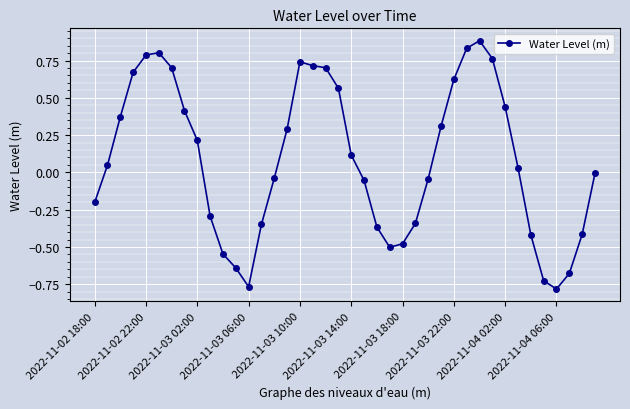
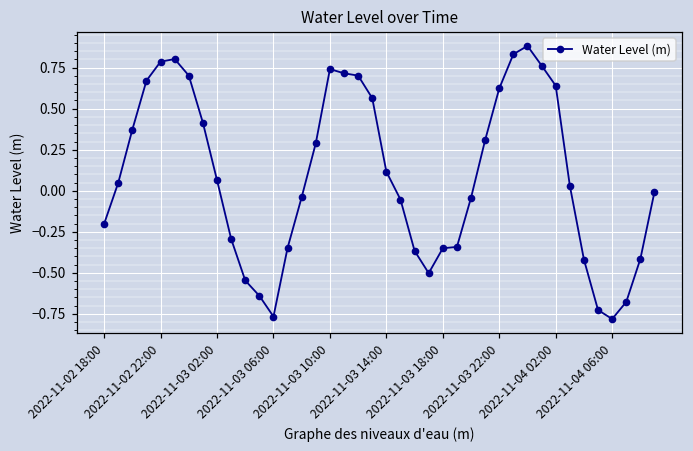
  {
    "2022-11-02 18:00": -0.20,
    "2022-11-02 22:00": 0.79,
-   "2022-11-03 02:00": 0.21,
+   "2022-11-03 02:00": 0.06,
    "2022-11-03 06:00": -0.77,
    "2022-11-03 10:00": 0.74,
    "2022-11-03 14:00": 0.12,
-   "2022-11-03 18:00": -0.48,
+   "2022-11-03 18:00": -0.35,
    "2022-11-03 22:00": 0.62,
-   "2022-11-04 02:00": 0.44,
+   "2022-11-04 02:00": 0.64,
    "2022-11-04 06:00": -0.78
  }
